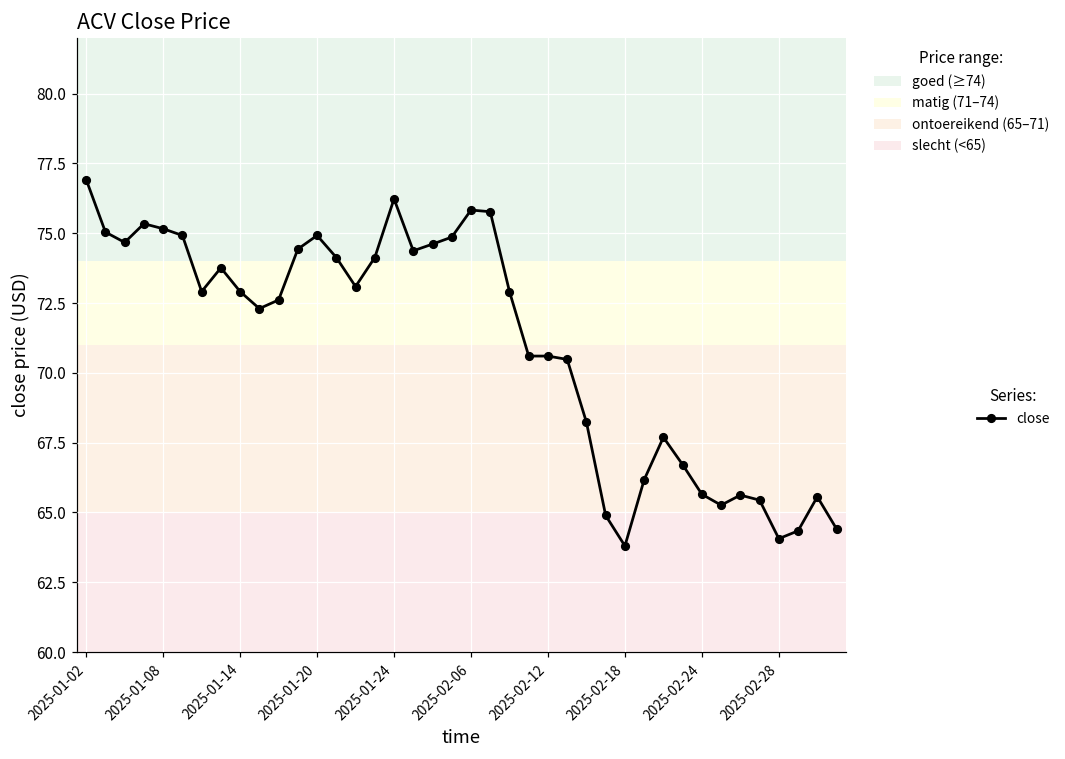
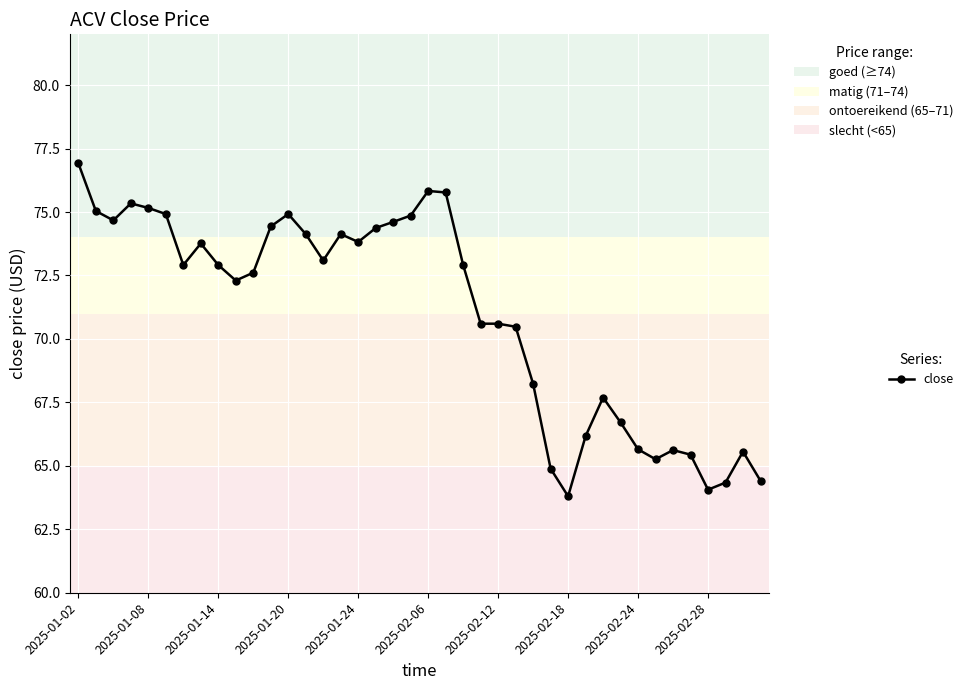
  {
    "2025-01-02": 76.9,
    "2025-01-08": 75.2,
    "2025-01-14": 72.9,
    "2025-01-20": 74.9,
-   "2025-01-24": 76.2,
+   "2025-01-24": 73.8,
    "2025-02-06": 75.8,
    "2025-02-12": 70.6,
    "2025-02-18": 63.8,
    "2025-02-24": 65.7,
    "2025-02-28": 64.1
  }
